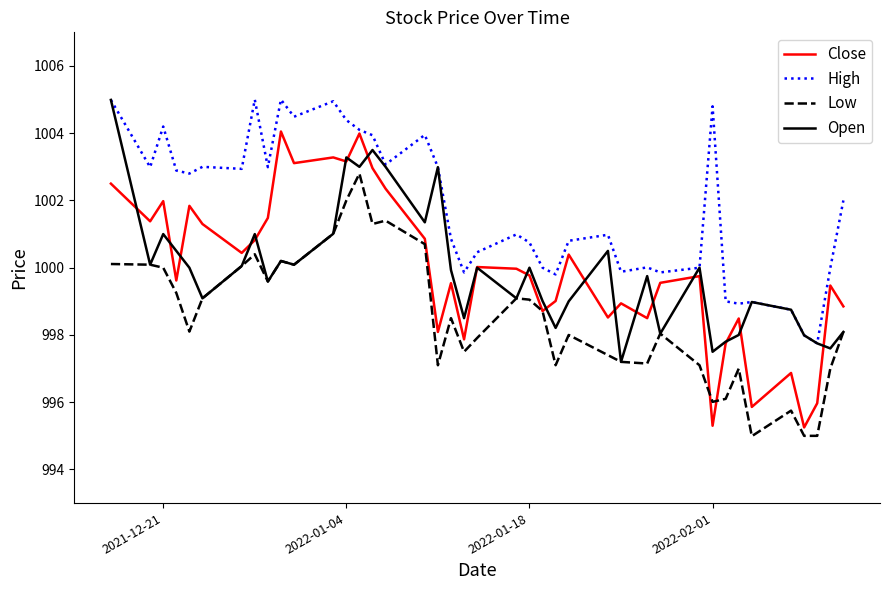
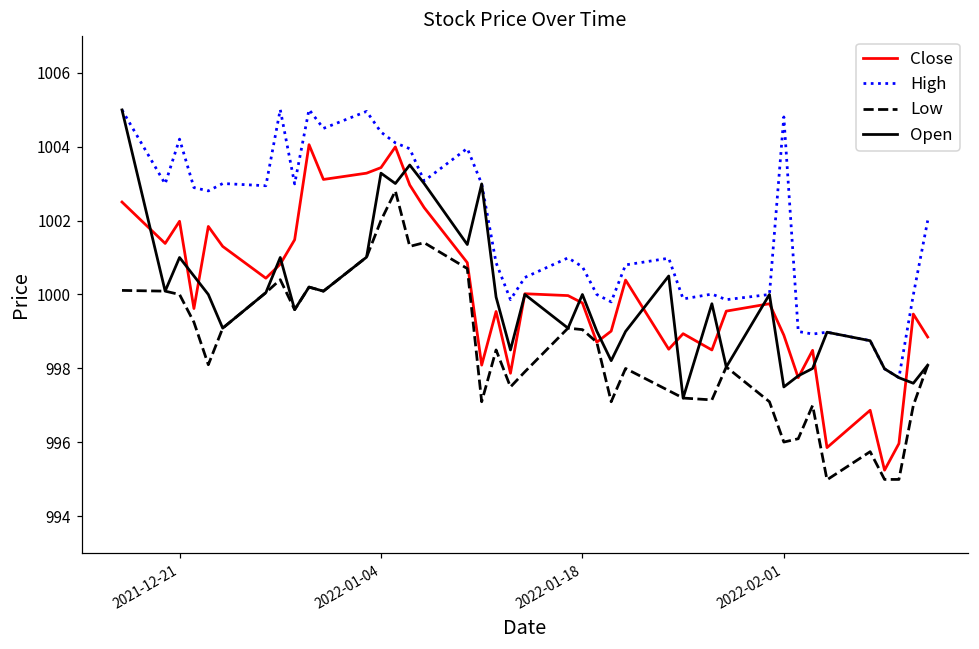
  {
    "Close": {
      "2021-12-21": 1002.0,
-     "2022-01-04": 1003.2,
+     "2022-01-04": 1003.4,
      "2022-01-18": 999.8,
-     "2022-02-01": 995.3
+     "2022-02-01": 998.9
    },
    "High": {
      "2021-12-21": 1004.2,
      "2022-01-04": 1004.4,
      "2022-01-18": 1000.8,
      "2022-02-01": 1004.8
    }
  }
